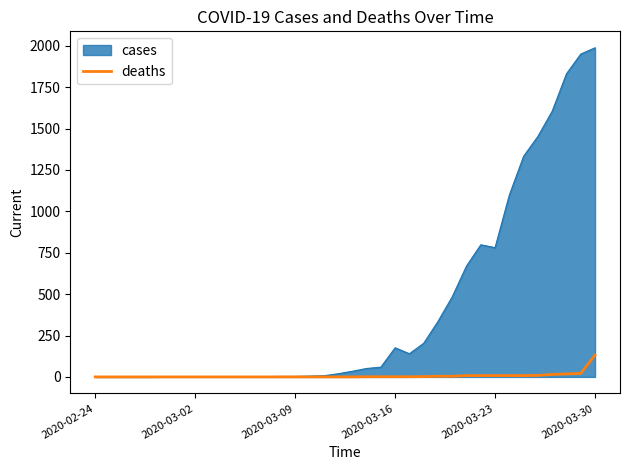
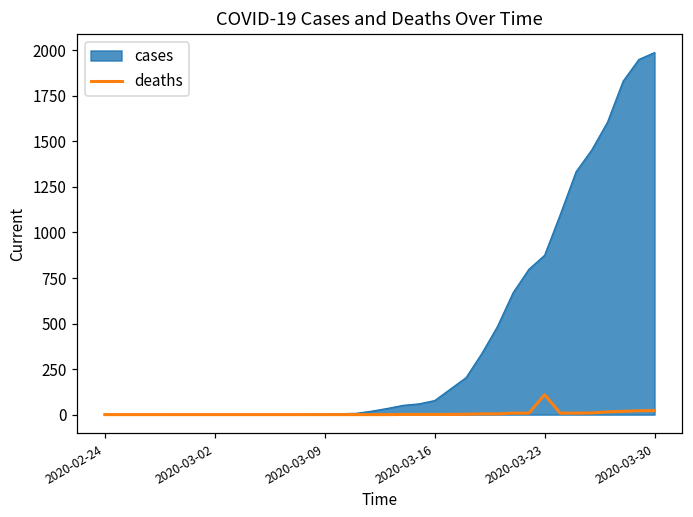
  {
    "cases": {
-     "2020-03-16": 180,
-     "2020-03-23": 780,
+     "2020-03-16": 80,
+     "2020-03-23": 880,
      "2020-03-30": 1990
    },
    "deaths": {
      "2020-03-16": 0,
-     "2020-03-23": 10,
-     "2020-03-30": 130
+     "2020-03-23": 110,
+     "2020-03-30": 20
    }
  }
